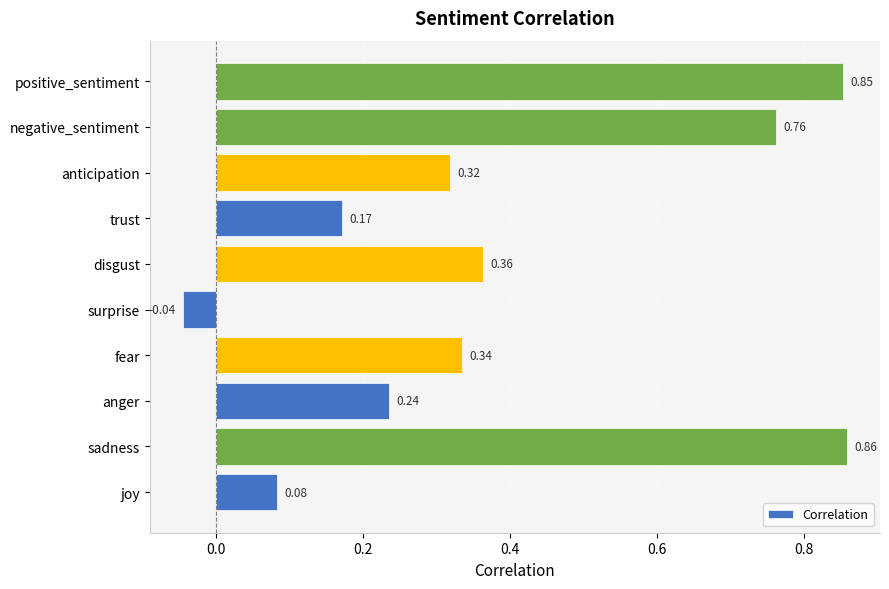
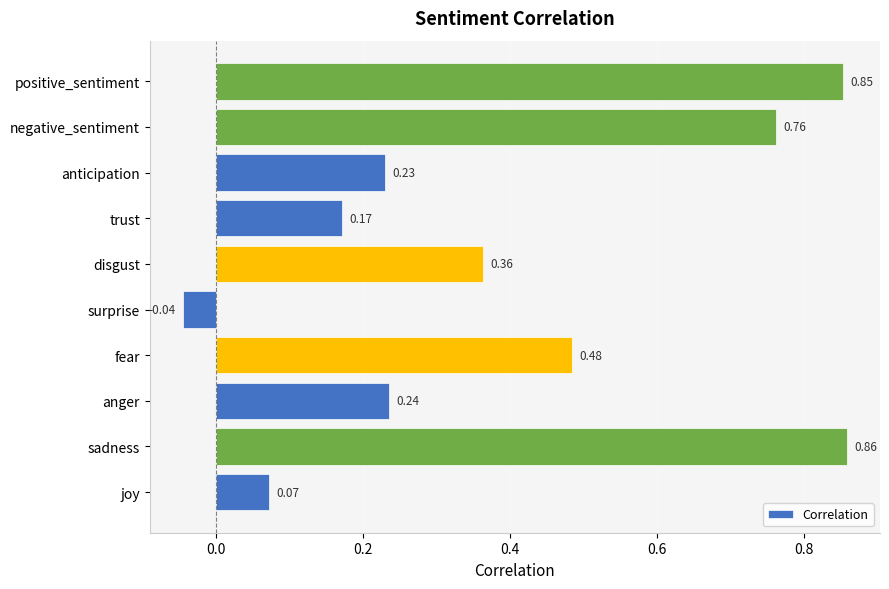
  {
    "positive_sentiment": 0.85,
    "negative_sentiment": 0.76,
-   "anticipation": 0.32,
+   "anticipation": 0.23,
    "trust": 0.17,
    "disgust": 0.36,
    "surprise": -0.04,
-   "fear": 0.34,
+   "fear": 0.48,
    "anger": 0.24,
    "sadness": 0.86,
-   "joy": 0.08
+   "joy": 0.07
  }
